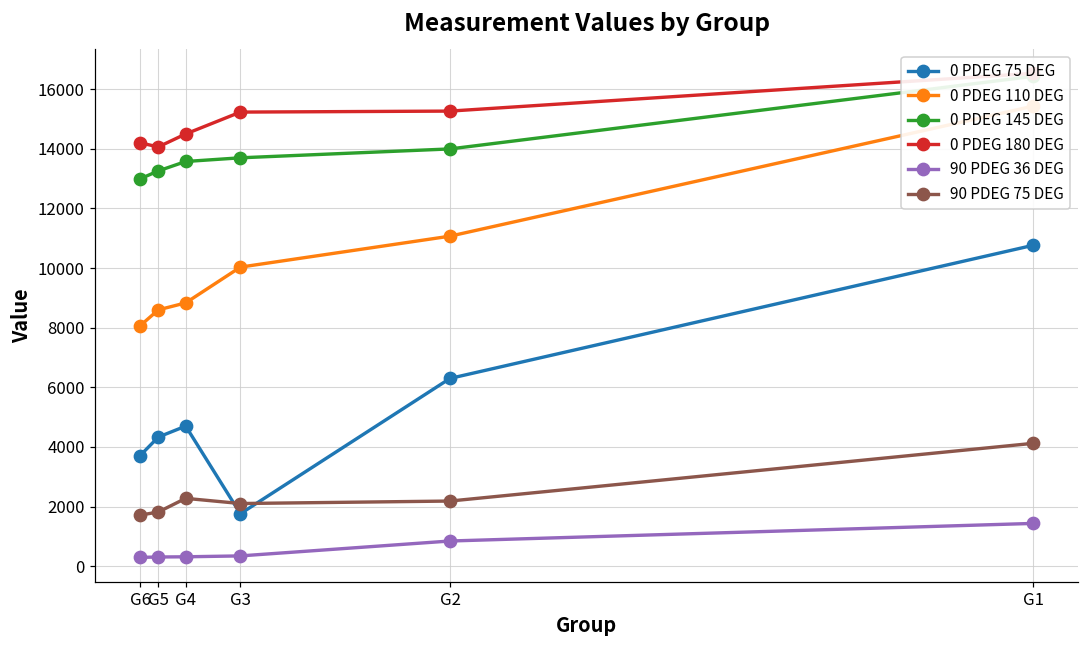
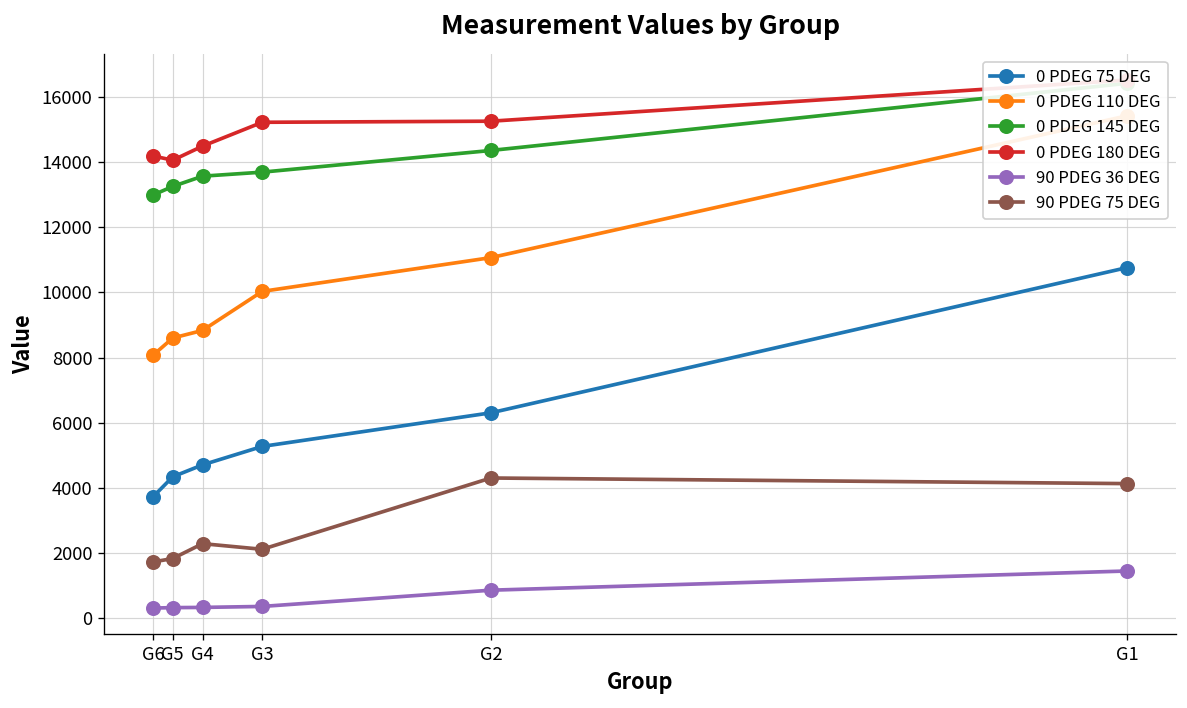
  {
    "0 PDEG 75 DEG": {
      "G6": 3700,
      "G5": 4300,
      "G4": 4700,
-     "G3": 1800,
+     "G3": 5300,
      "G2": 6300,
      "G1": 10800
    },
    "0 PDEG 110 DEG": {
      "G6": 8100,
      "G5": 8600,
      "G4": 8800,
      "G3": 10000,
      "G2": 11100
    },
    "0 PDEG 145 DEG": {
      "G6": 13000,
      "G5": 13300,
      "G4": 13600,
      "G3": 13700,
-     "G2": 14000
+     "G2": 14400
    },
    "0 PDEG 180 DEG": {
      "G6": 14200,
      "G5": 14100,
      "G4": 14500,
      "G3": 15200,
      "G2": 15300
    },
    "90 PDEG 36 DEG": {
      "G6": 300,
      "G5": 300,
      "G4": 300,
      "G3": 300,
      "G2": 800,
      "G1": 1400
    },
    "90 PDEG 75 DEG": {
      "G6": 1700,
      "G5": 1800,
      "G4": 2300,
      "G3": 2100,
-     "G2": 2200,
+     "G2": 4300,
      "G1": 4100
    }
  }
